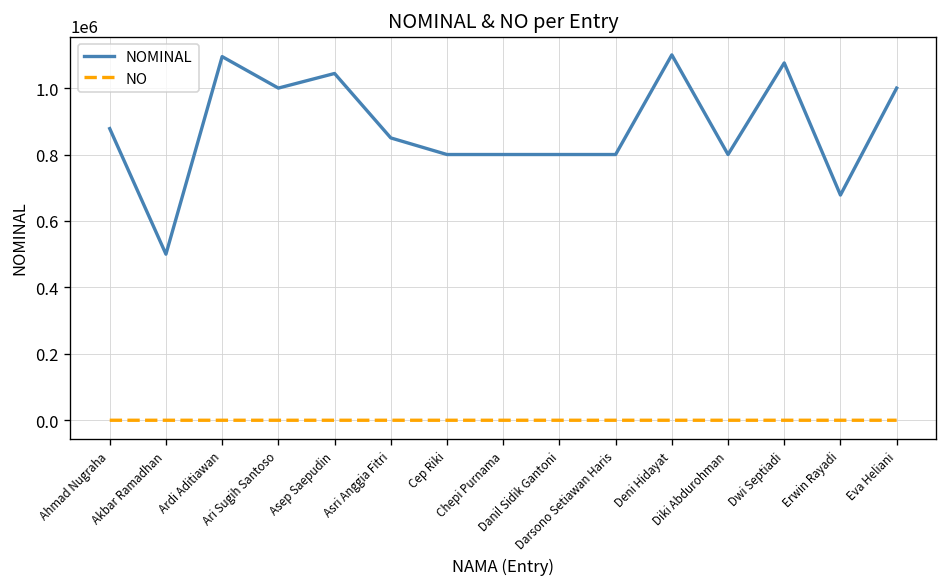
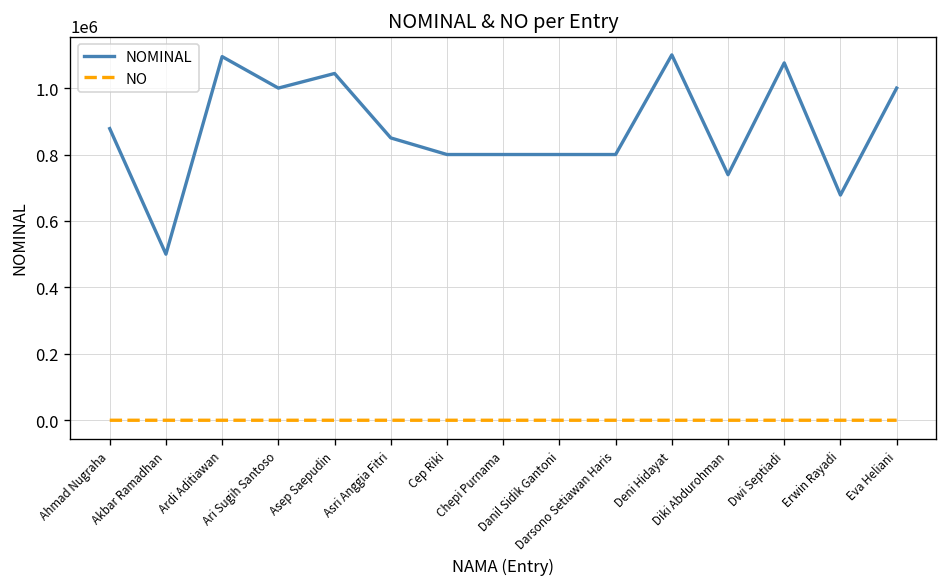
  {
    "NOMINAL": {
      "Ahmad Nugraha": 880000,
      "Akbar Ramadhan": 500000,
      "Ardi Aditiawan": 1090000,
      "Ari Sugih Santoso": 1000000,
      "Asep Saepudin": 1040000,
      "Asri Anggia Fitri": 850000,
      "Cep Riki": 800000,
      "Chepi Purnama": 800000,
      "Danil Sidik Gantoni": 800000,
      "Darsono Setiawan Haris": 800000,
      "Deni Hidayat": 1100000,
-     "Diki Abdurohman": 800000,
+     "Diki Abdurohman": 740000,
      "Dwi Septiadi": 1080000,
      "Erwin Rayadi": 680000,
      "Eva Heliani": 1000000
    },
    "NO": {
      "Ahmad Nugraha": 0,
      "Akbar Ramadhan": 0,
      "Ardi Aditiawan": 0,
      "Ari Sugih Santoso": 0,
      "Asep Saepudin": 0,
      "Asri Anggia Fitri": 0,
      "Cep Riki": 0,
      "Chepi Purnama": 0,
      "Danil Sidik Gantoni": 0,
      "Darsono Setiawan Haris": 0,
      "Deni Hidayat": 0,
      "Diki Abdurohman": 0,
      "Dwi Septiadi": 0,
      "Erwin Rayadi": 0,
      "Eva Heliani": 0
    }
  }
